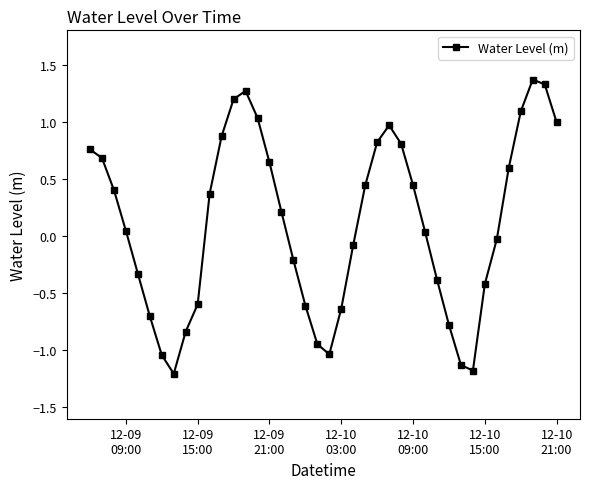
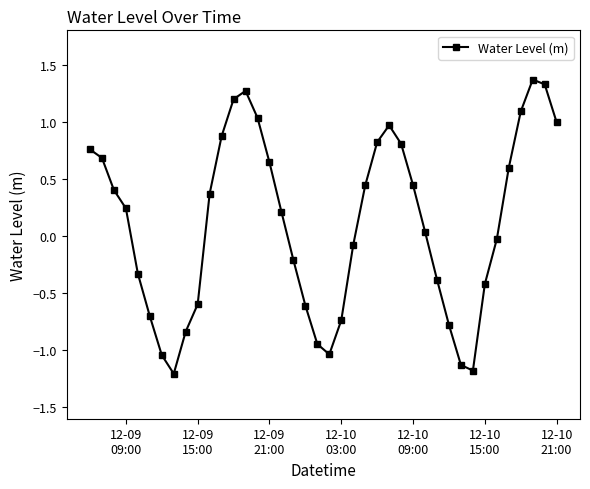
  {
-   "12-09 09:00": 0.05,
+   "12-09 09:00": 0.24,
    "12-09 15:00": -0.60,
    "12-09 21:00": 0.64,
-   "12-10 03:00": -0.64,
+   "12-10 03:00": -0.74,
    "12-10 09:00": 0.44,
    "12-10 15:00": -0.42,
    "12-10 21:00": 0.99
  }
